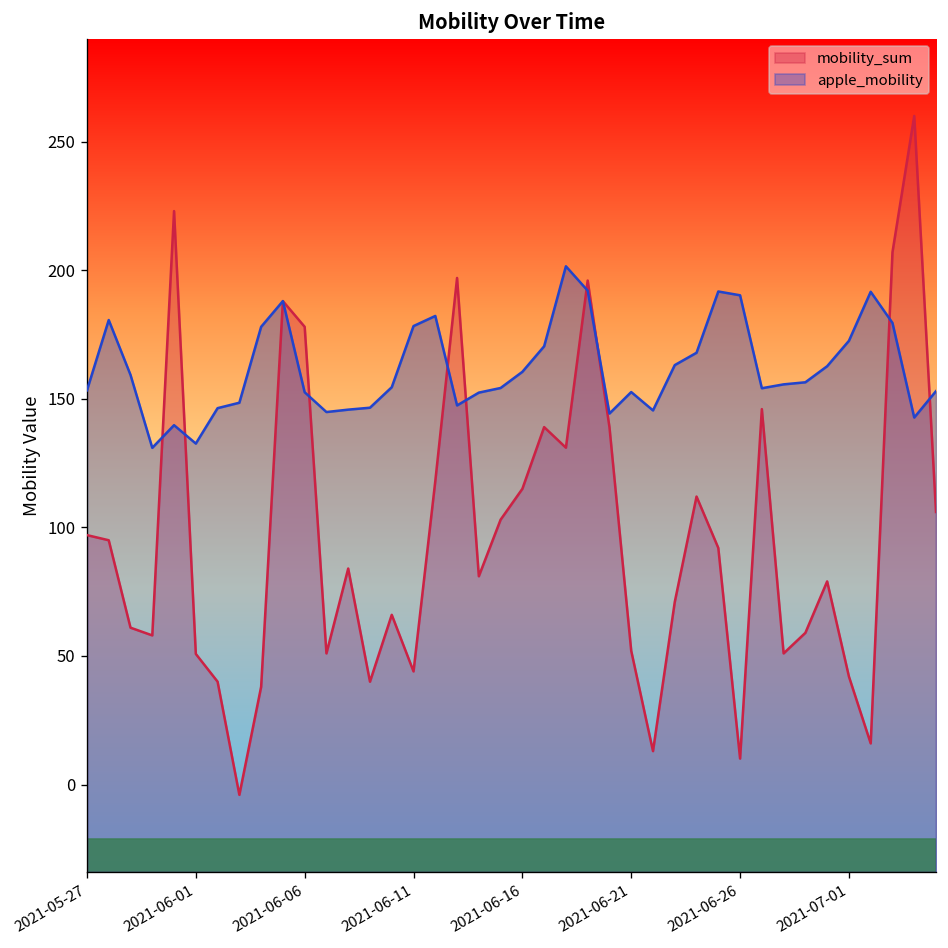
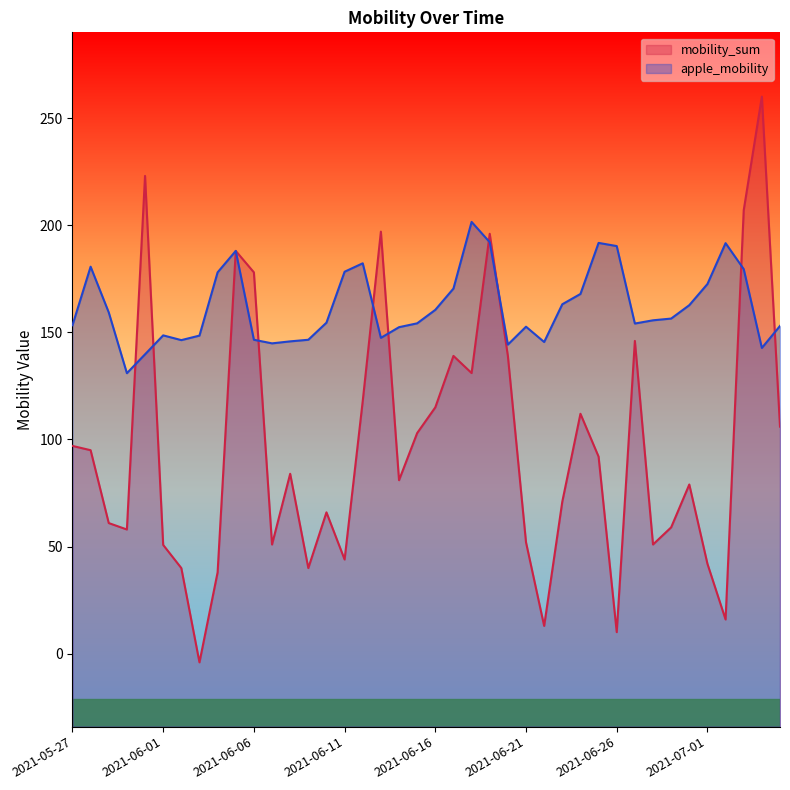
  {
    "mobility_sum": {
      "2021-05-27": 97,
      "2021-06-01": 51,
      "2021-06-06": 178,
      "2021-06-11": 44,
      "2021-06-16": 115,
      "2021-06-21": 52,
      "2021-06-26": 10,
      "2021-07-01": 42
    },
    "apple_mobility": {
      "2021-05-27": 153,
-     "2021-06-01": 133,
-     "2021-06-06": 153,
+     "2021-06-01": 149,
+     "2021-06-06": 147,
      "2021-06-11": 178,
      "2021-06-16": 161,
      "2021-06-21": 153,
      "2021-06-26": 190,
      "2021-07-01": 173
    }
  }
